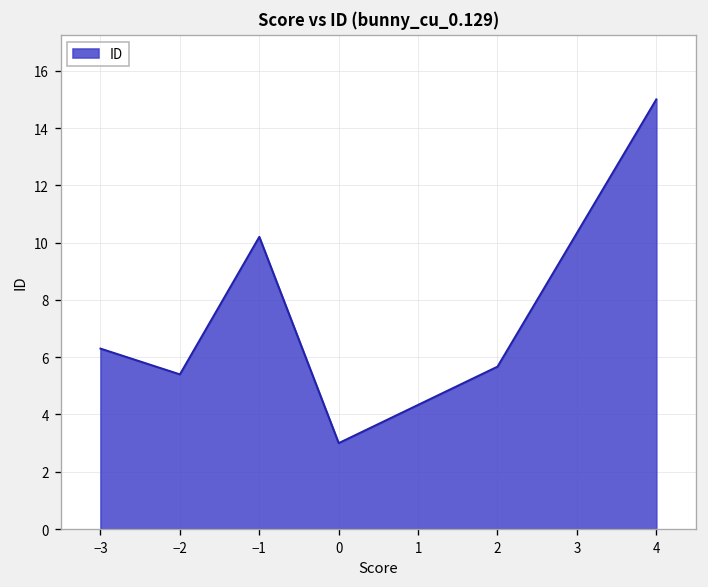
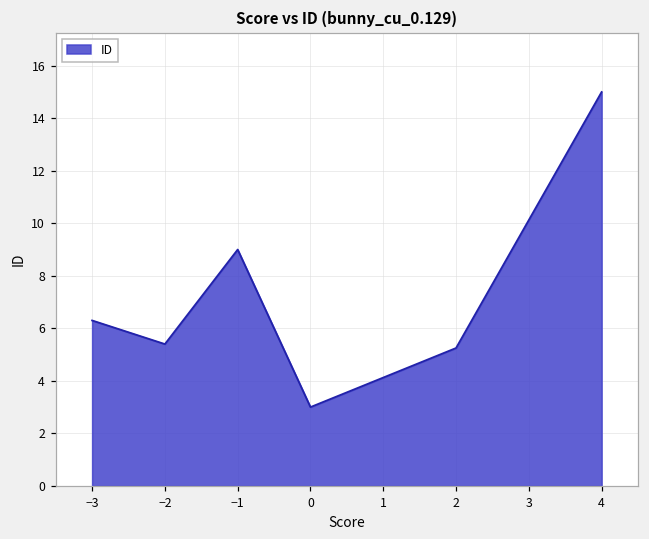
  {
    "−3": 6.3,
    "−2": 5.4,
-   "−1": 10.2,
+   "−1": 9.0,
    "0": 3.0,
-   "2": 5.7,
+   "2": 5.3,
    "4": 15.0
  }
